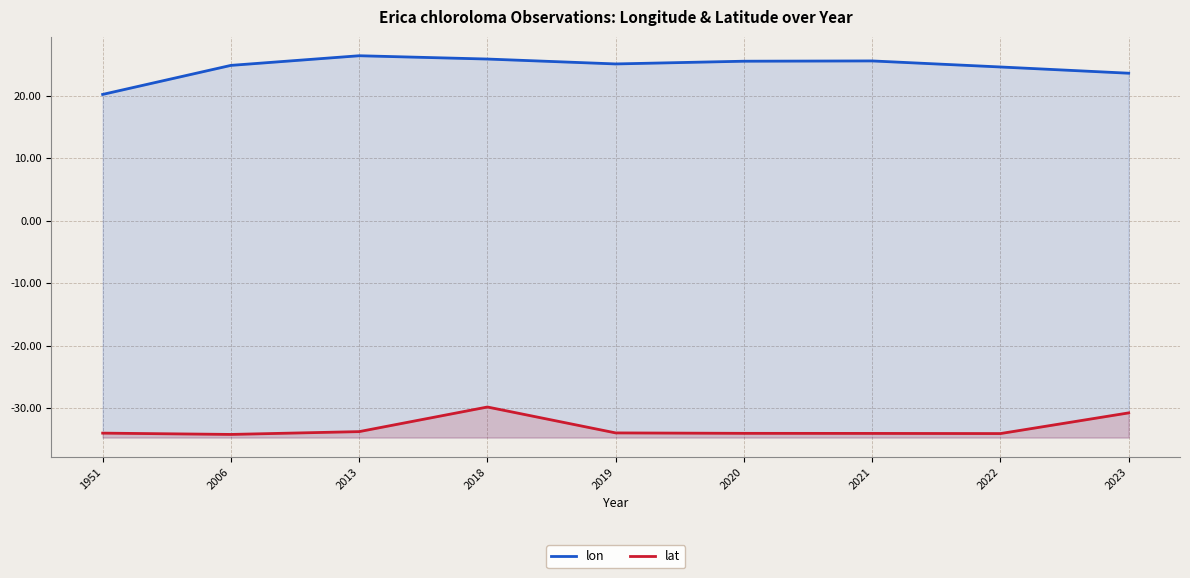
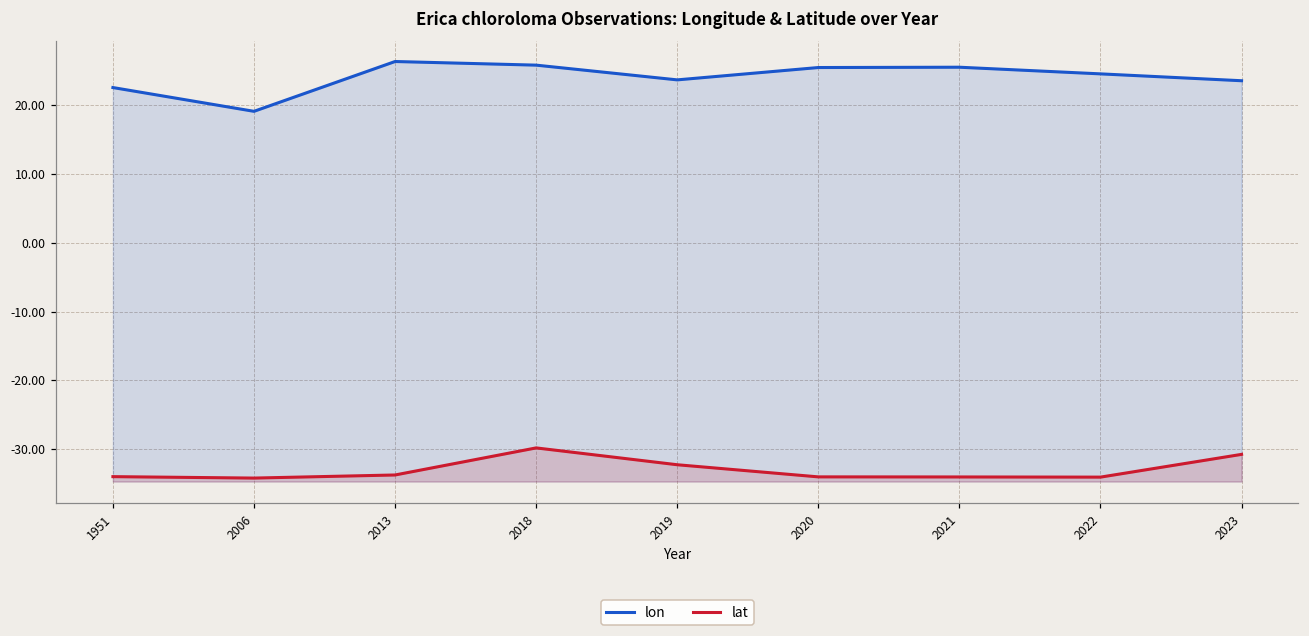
  {
    "lon": {
-     "1951": 20,
-     "2006": 25,
+     "1951": 23,
+     "2006": 19,
      "2013": 26,
      "2018": 26,
-     "2019": 25,
+     "2019": 24,
      "2020": 25,
      "2021": 26,
      "2022": 25,
      "2023": 24
    },
    "lat": {
      "1951": -34,
      "2006": -34,
      "2013": -34,
      "2018": -30,
-     "2019": -34,
+     "2019": -32,
      "2020": -34,
      "2021": -34,
      "2022": -34,
      "2023": -31
    }
  }
